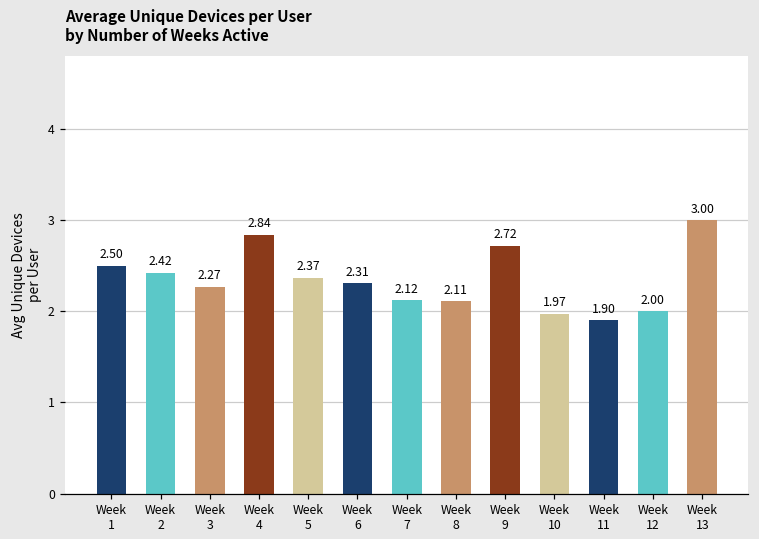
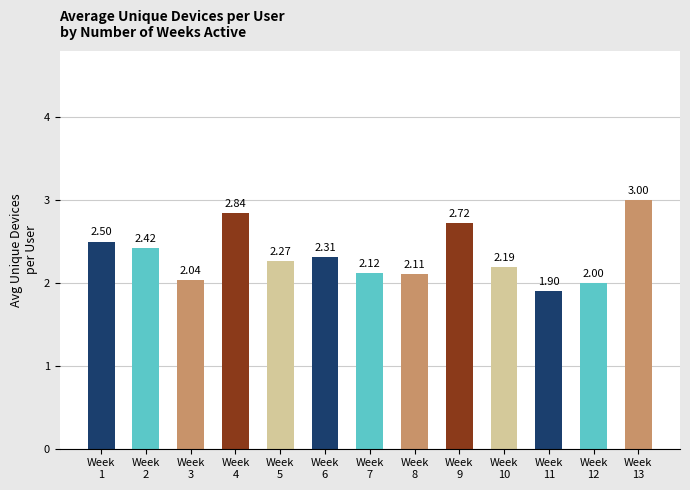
  {
    "Week 1": 2.50,
    "Week 2": 2.42,
-   "Week 3": 2.27,
+   "Week 3": 2.04,
    "Week 4": 2.84,
-   "Week 5": 2.37,
+   "Week 5": 2.27,
    "Week 6": 2.31,
    "Week 7": 2.12,
    "Week 8": 2.11,
    "Week 9": 2.72,
-   "Week 10": 1.97,
+   "Week 10": 2.19,
    "Week 11": 1.90,
    "Week 12": 2.00,
    "Week 13": 3.00
  }
